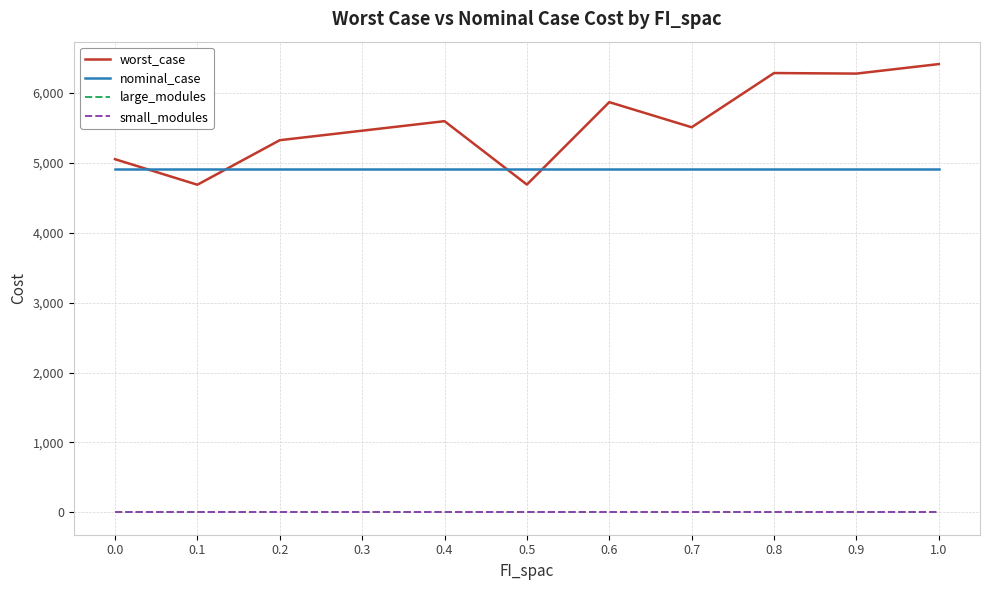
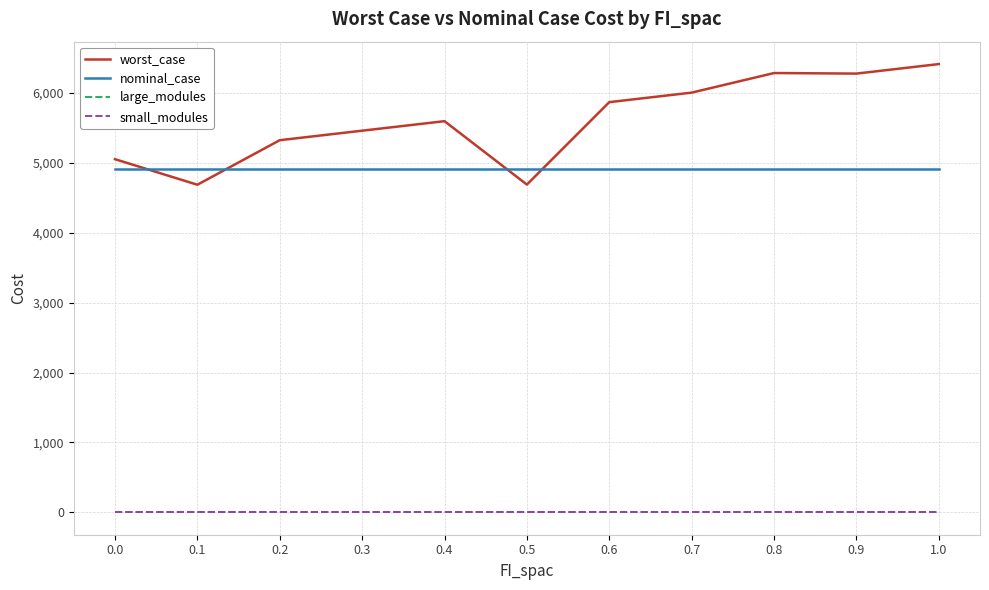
  {
    "worst_case": {
      "0.0": "5,100",
      "0.1": "4,700",
      "0.2": "5,300",
      "0.3": "5,500",
      "0.4": "5,600",
      "0.5": "4,700",
      "0.6": "5,900",
-     "0.7": "5,500",
+     "0.7": "6,000",
      "0.8": "6,300",
      "0.9": "6,300",
      "1.0": "6,400"
    },
    "nominal_case": {
      "0.0": "4,900",
      "0.1": "4,900",
      "0.2": "4,900",
      "0.3": "4,900",
      "0.4": "4,900",
      "0.5": "4,900",
      "0.6": "4,900",
      "0.7": "4,900",
      "0.8": "4,900",
      "0.9": "4,900",
      "1.0": "4,900"
    },
    "small_modules": {
      "0.0": "0",
      "0.1": "0",
      "0.2": "0",
      "0.3": "0",
      "0.4": "0",
      "0.5": "0",
      "0.6": "0",
      "0.7": "0",
      "0.8": "0",
      "0.9": "0",
      "1.0": "0"
    }
  }
